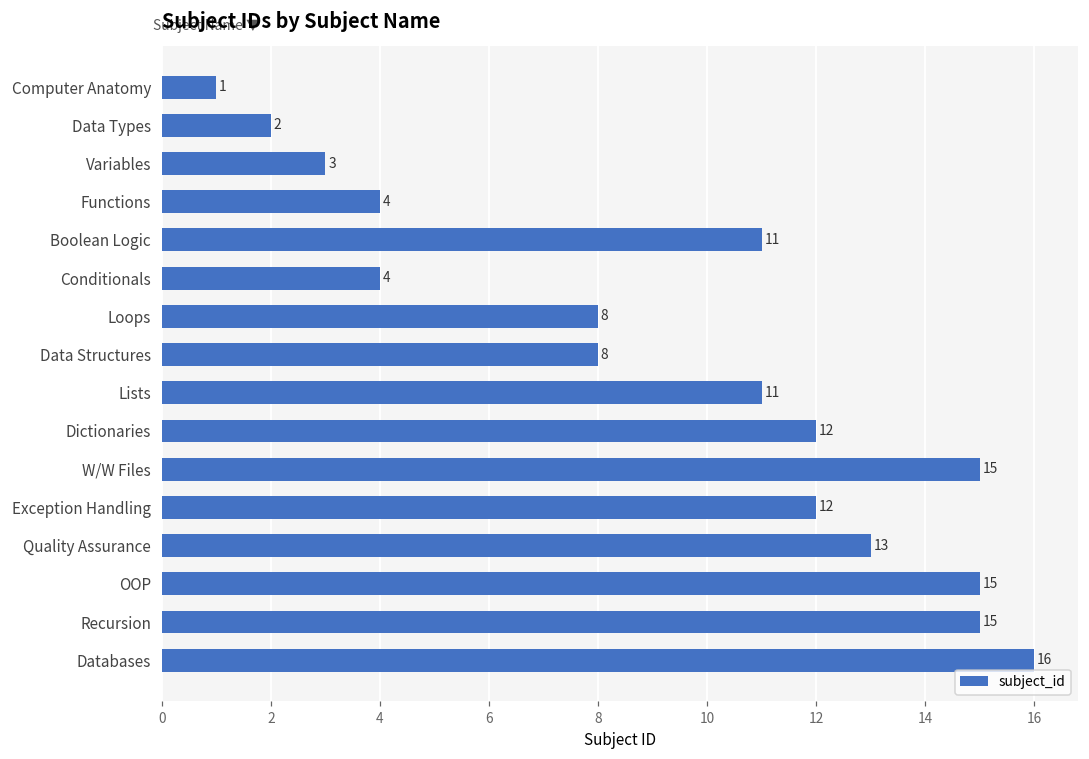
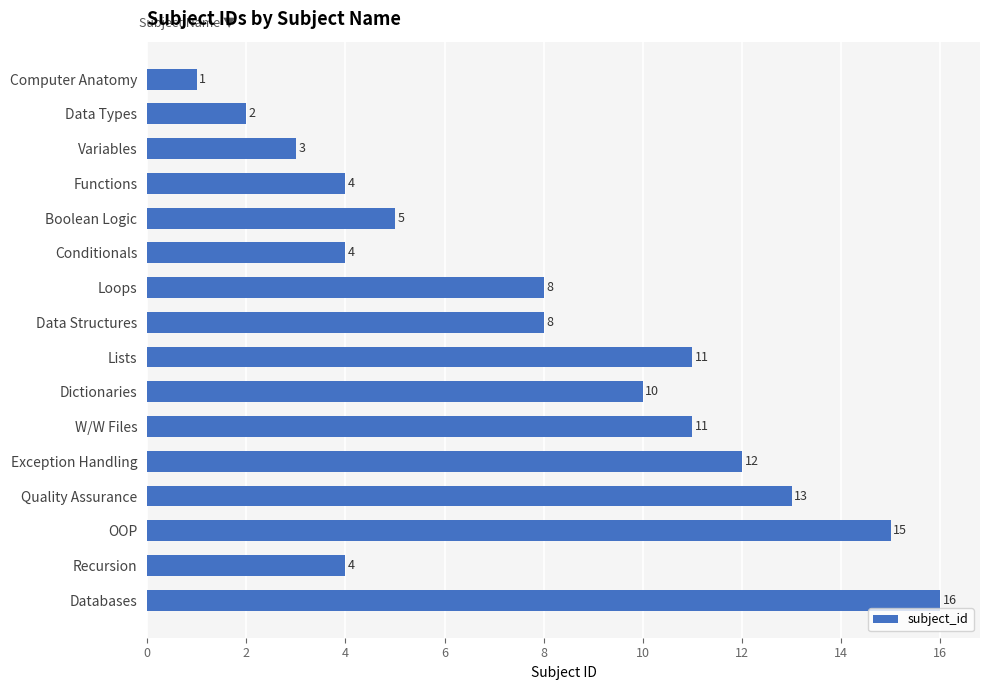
  {
    "Computer Anatomy": 1,
    "Data Types": 2,
    "Variables": 3,
    "Functions": 4,
-   "Boolean Logic": 11,
+   "Boolean Logic": 5,
    "Conditionals": 4,
    "Loops": 8,
    "Data Structures": 8,
    "Lists": 11,
-   "Dictionaries": 12,
-   "W/W Files": 15,
+   "Dictionaries": 10,
+   "W/W Files": 11,
    "Exception Handling": 12,
    "Quality Assurance": 13,
    "OOP": 15,
-   "Recursion": 15,
+   "Recursion": 4,
    "Databases": 16
  }
